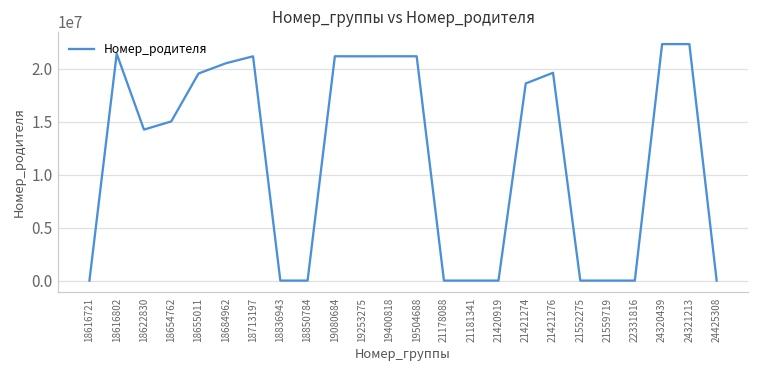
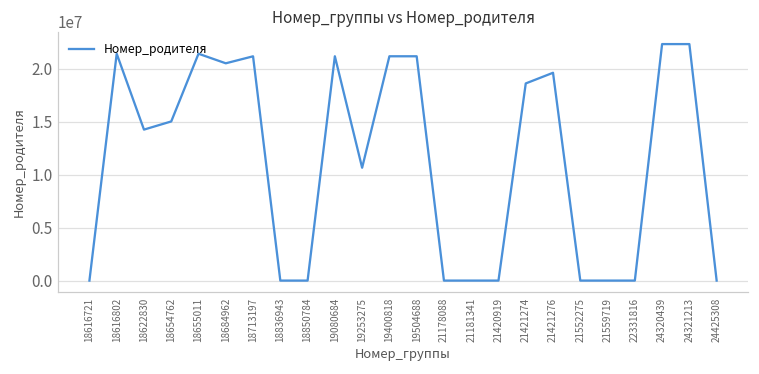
  {
    "18616721": 0,
    "18616802": 21000000,
    "18622830": 14000000,
    "18654762": 15000000,
-   "18655011": 20000000,
+   "18655011": 21000000,
    "18684962": 21000000,
    "18713197": 21000000,
    "18836943": 0,
    "18850784": 0,
    "19080684": 21000000,
-   "19253275": 21000000,
+   "19253275": 11000000,
    "19400818": 21000000,
    "19504688": 21000000,
    "21178088": 0,
    "21181341": 0,
    "21420919": 0,
    "21421274": 19000000,
    "21421276": 20000000,
    "21552275": 0,
    "21559719": 0,
    "22331816": 0,
    "24320439": 22000000,
    "24321213": 22000000,
    "24425308": 0
  }
